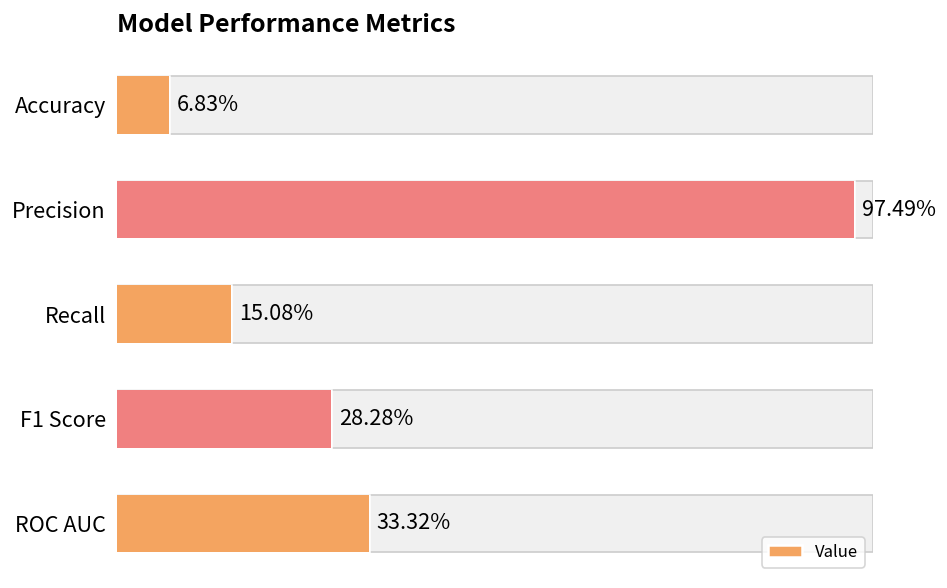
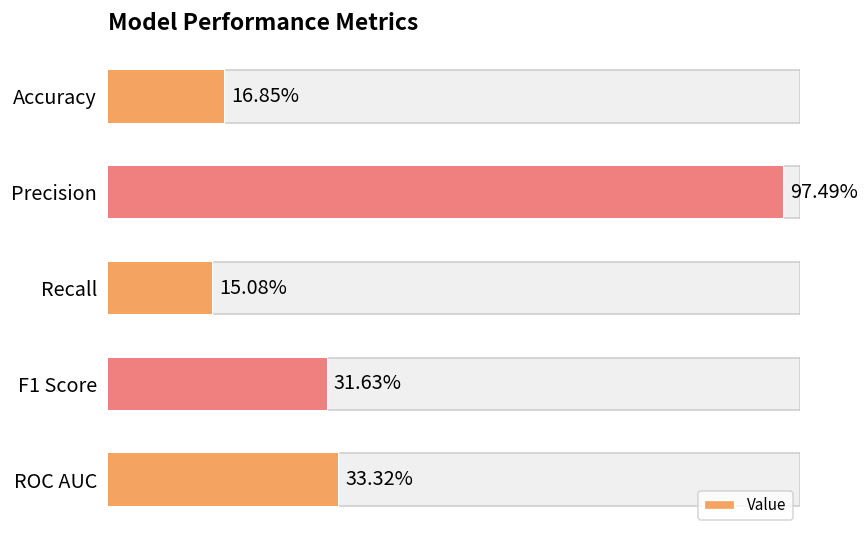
  {
-   "Accuracy": "6.83%",
+   "Accuracy": "16.85%",
    "Precision": "97.49%",
    "Recall": "15.08%",
-   "F1 Score": "28.28%",
+   "F1 Score": "31.63%",
    "ROC AUC": "33.32%"
  }
